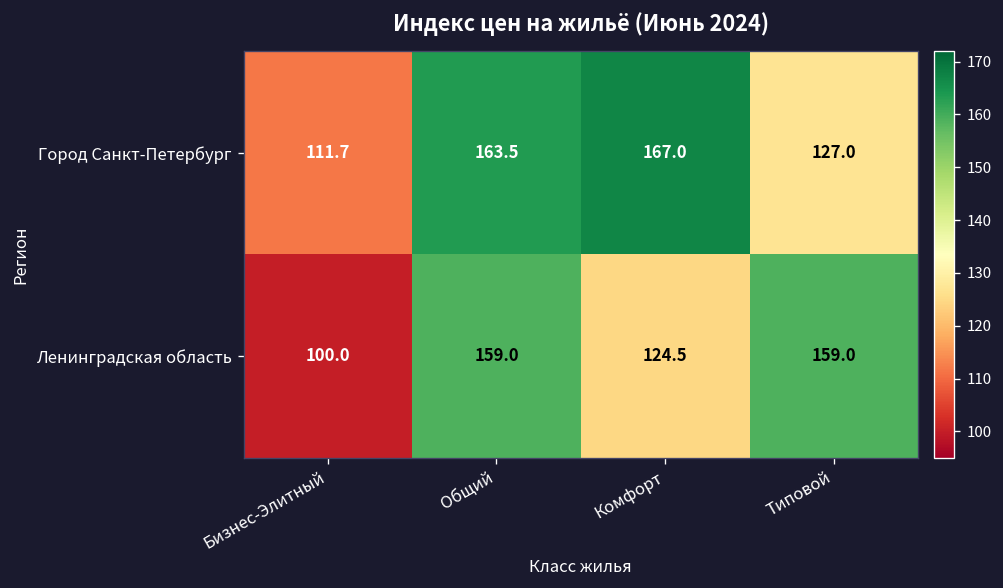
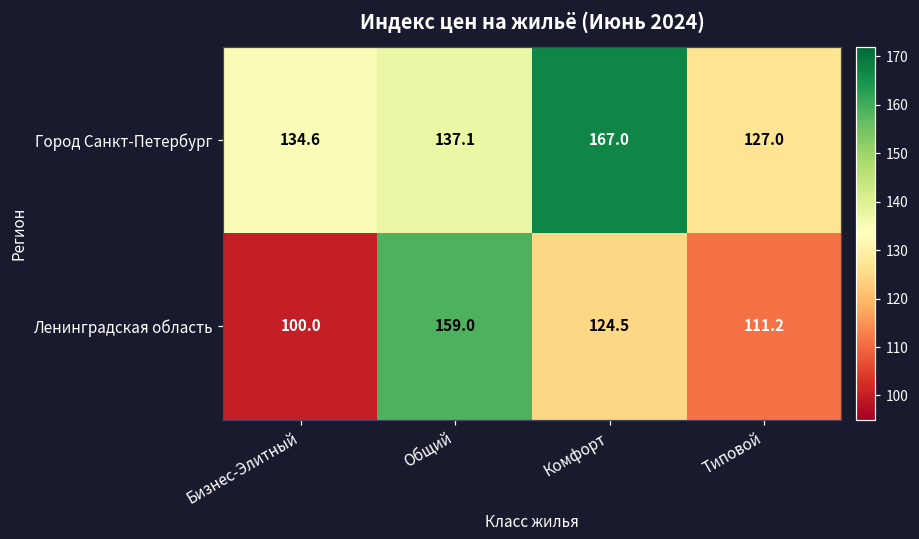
  {
    "Город Санкт-Петербург": {
-     "Бизнес-Элитный": 111.7,
-     "Общий": 163.5,
+     "Бизнес-Элитный": 134.6,
+     "Общий": 137.1,
      "Комфорт": 167.0,
      "Типовой": 127.0
    },
    "Ленинградская область": {
      "Бизнес-Элитный": 100.0,
      "Общий": 159.0,
      "Комфорт": 124.5,
-     "Типовой": 159.0
+     "Типовой": 111.2
    }
  }
